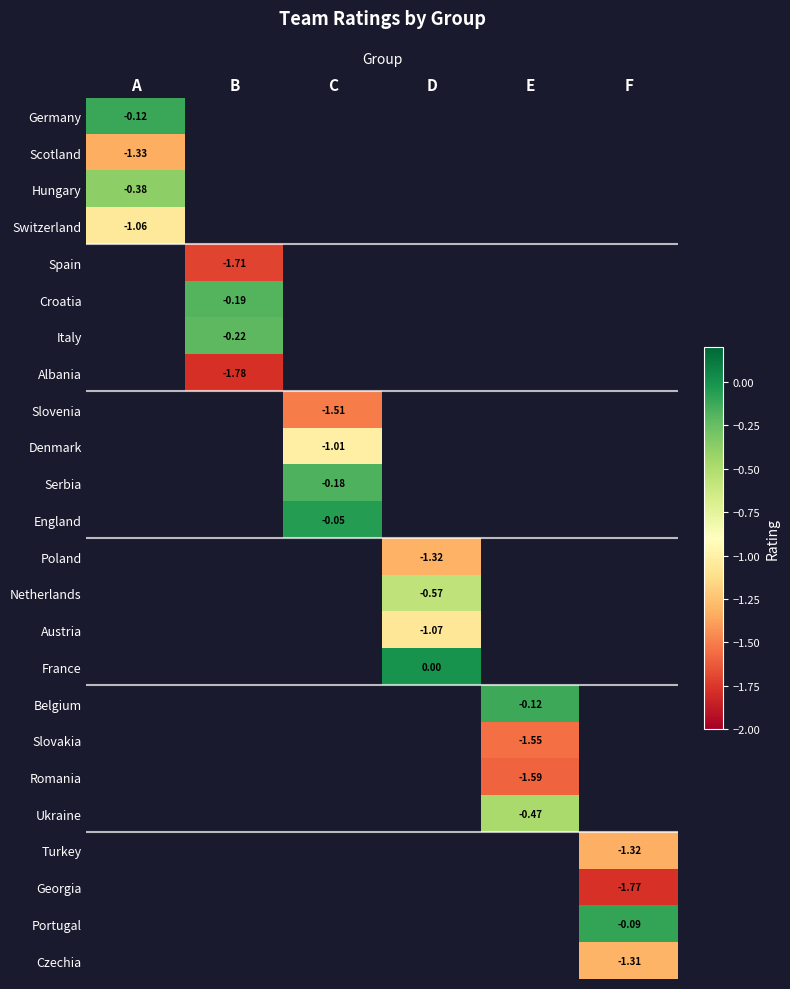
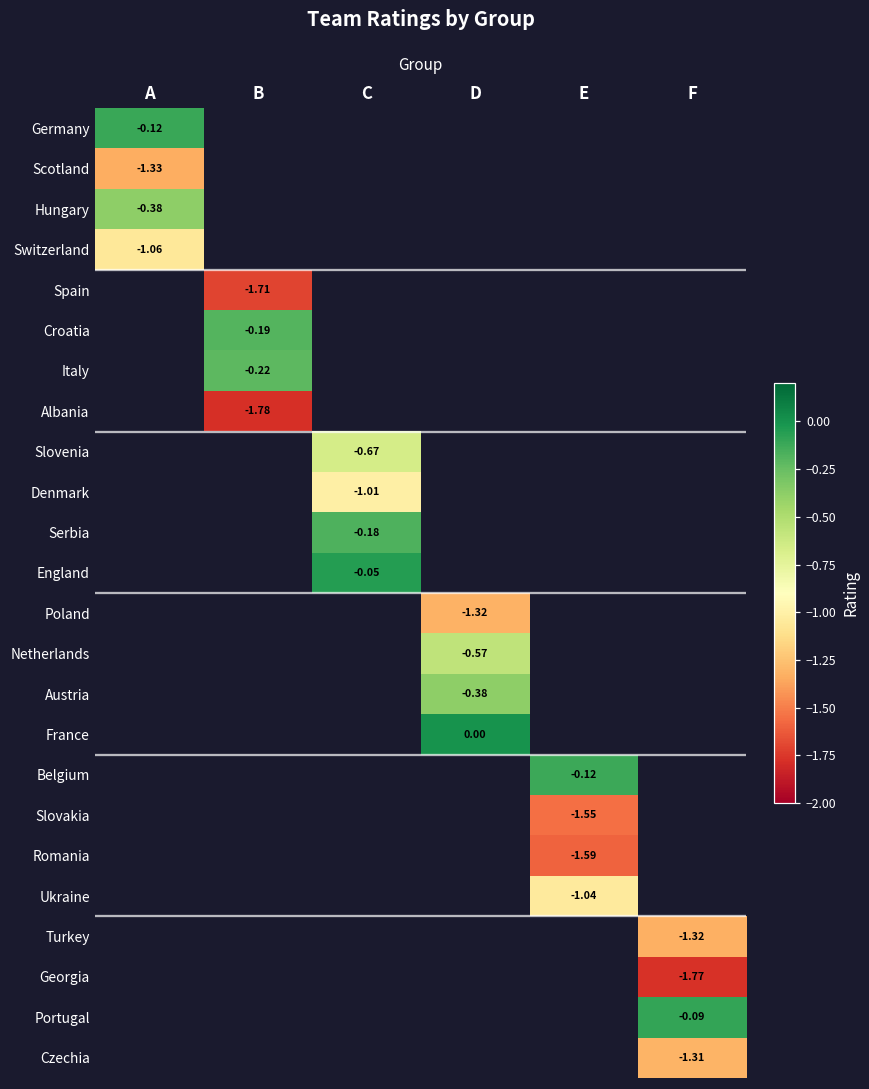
  {
    "Germany": {
      "A": -0.12
    },
    "Scotland": {
      "A": -1.33
    },
    "Hungary": {
      "A": -0.38
    },
    "Switzerland": {
      "A": -1.06
    },
    "Spain": {
      "B": -1.71
    },
    "Croatia": {
      "B": -0.19
    },
    "Italy": {
      "B": -0.22
    },
    "Albania": {
      "B": -1.78
    },
    "Slovenia": {
-     "C": -1.51
+     "C": -0.67
    },
    "Denmark": {
      "C": -1.01
    },
    "Serbia": {
      "C": -0.18
    },
    "England": {
      "C": -0.05
    },
    "Poland": {
      "D": -1.32
    },
    "Netherlands": {
      "D": -0.57
    },
    "Austria": {
-     "D": -1.07
+     "D": -0.38
    },
    "France": {
      "D": 0.00
    },
    "Belgium": {
      "E": -0.12
    },
    "Slovakia": {
      "E": -1.55
    },
    "Romania": {
      "E": -1.59
    },
    "Ukraine": {
-     "E": -0.47
+     "E": -1.04
    },
    "Turkey": {
      "F": -1.32
    },
    "Georgia": {
      "F": -1.77
    },
    "Portugal": {
      "F": -0.09
    },
    "Czechia": {
      "F": -1.31
    }
  }
